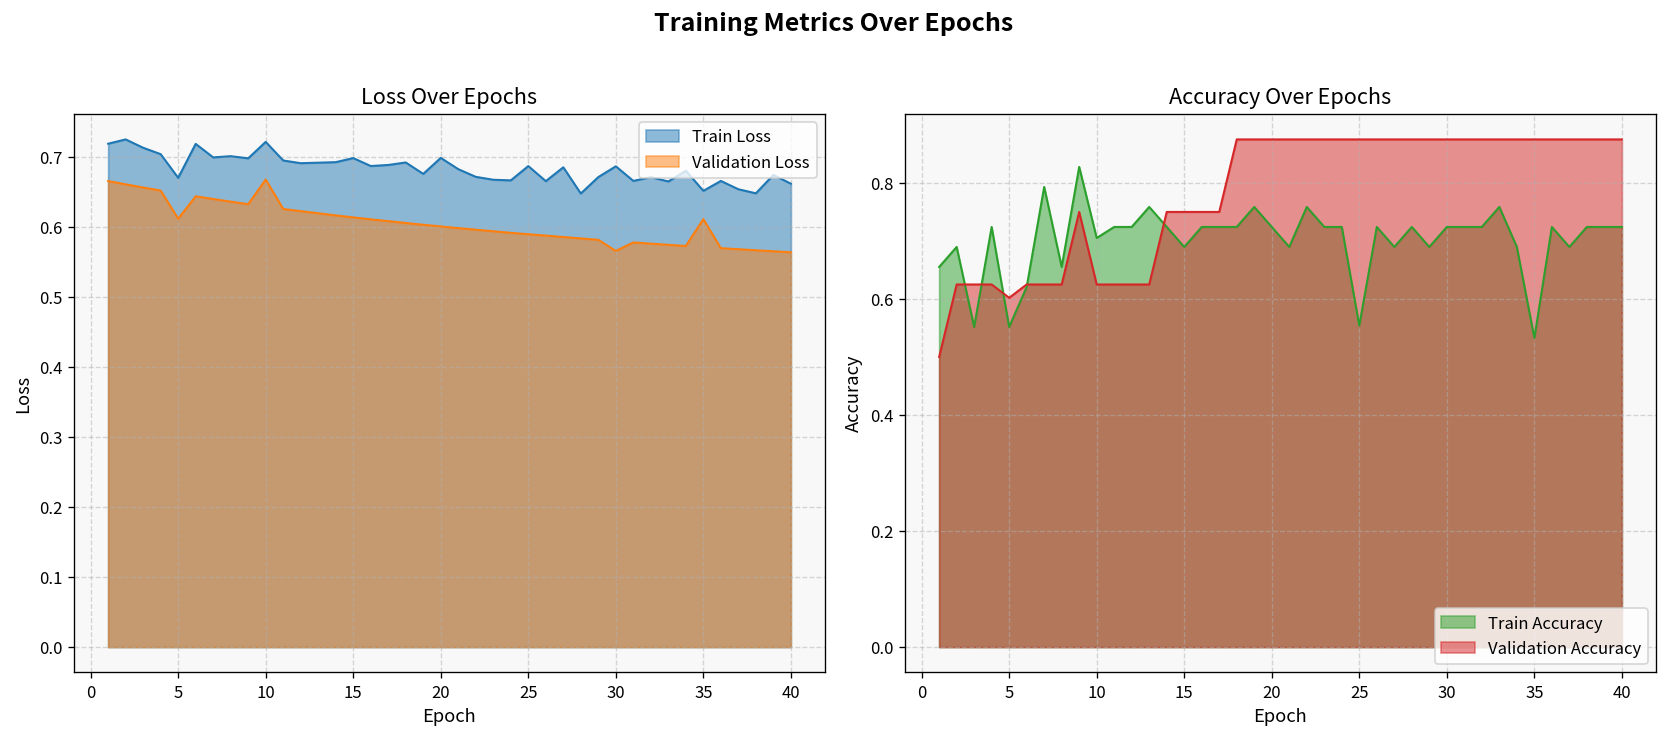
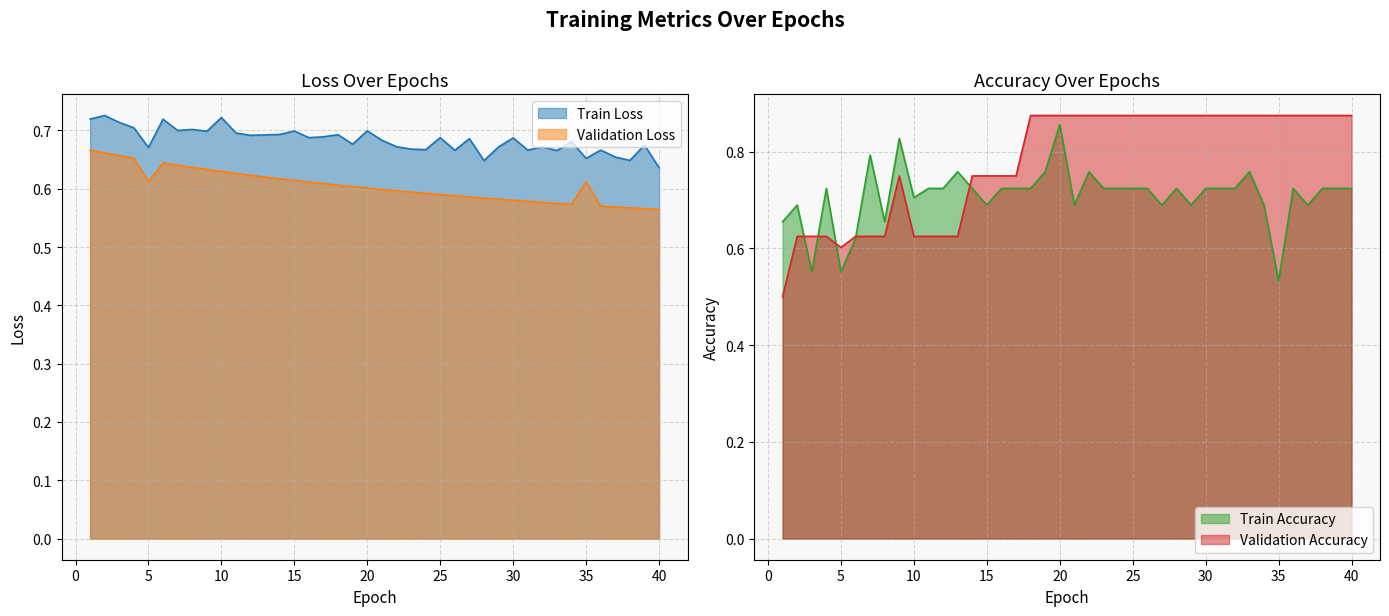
  {
    "Loss Over Epochs": {
      "Train Loss": {
        "5": 0.67,
        "10": 0.72,
        "15": 0.70,
        "20": 0.70,
        "25": 0.69,
        "30": 0.69,
        "35": 0.65,
-       "40": 0.66
+       "40": 0.64
      },
      "Validation Loss": {
        "5": 0.61,
-       "10": 0.67,
+       "10": 0.63,
        "15": 0.61,
        "20": 0.60,
        "25": 0.59,
-       "30": 0.57,
+       "30": 0.58,
        "35": 0.61,
        "40": 0.56
      }
    },
    "Accuracy Over Epochs": {
      "Train Accuracy": {
        "5": 0.55,
        "10": 0.71,
        "15": 0.69,
-       "20": 0.72,
-       "25": 0.55,
+       "20": 0.86,
+       "25": 0.72,
        "30": 0.72,
        "35": 0.53,
        "40": 0.72
      },
      "Validation Accuracy": {
        "5": 0.60,
        "10": 0.63,
        "15": 0.75,
        "20": 0.88,
        "25": 0.88,
        "30": 0.88,
        "35": 0.88,
        "40": 0.88
      }
    }
  }
